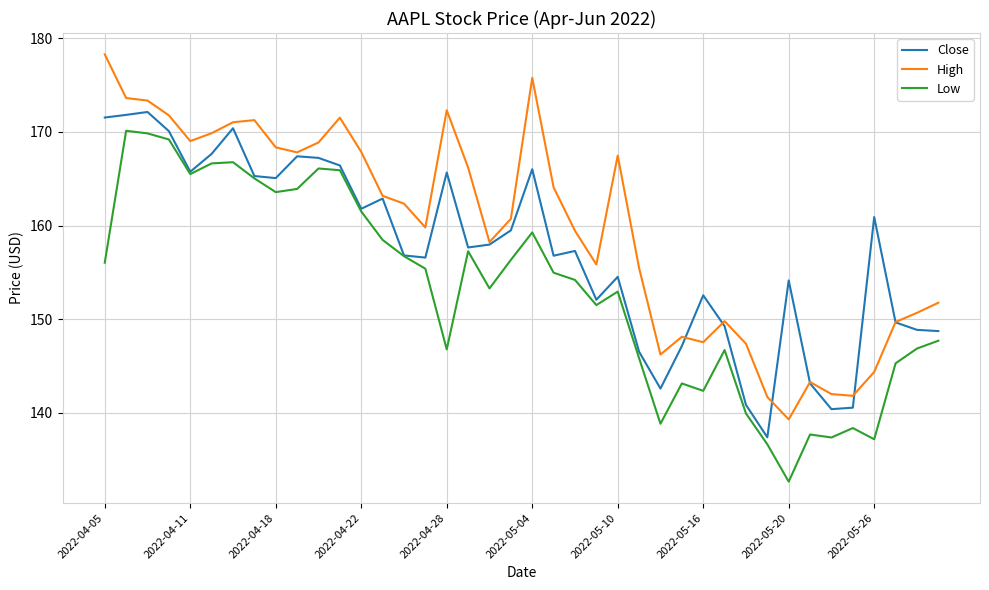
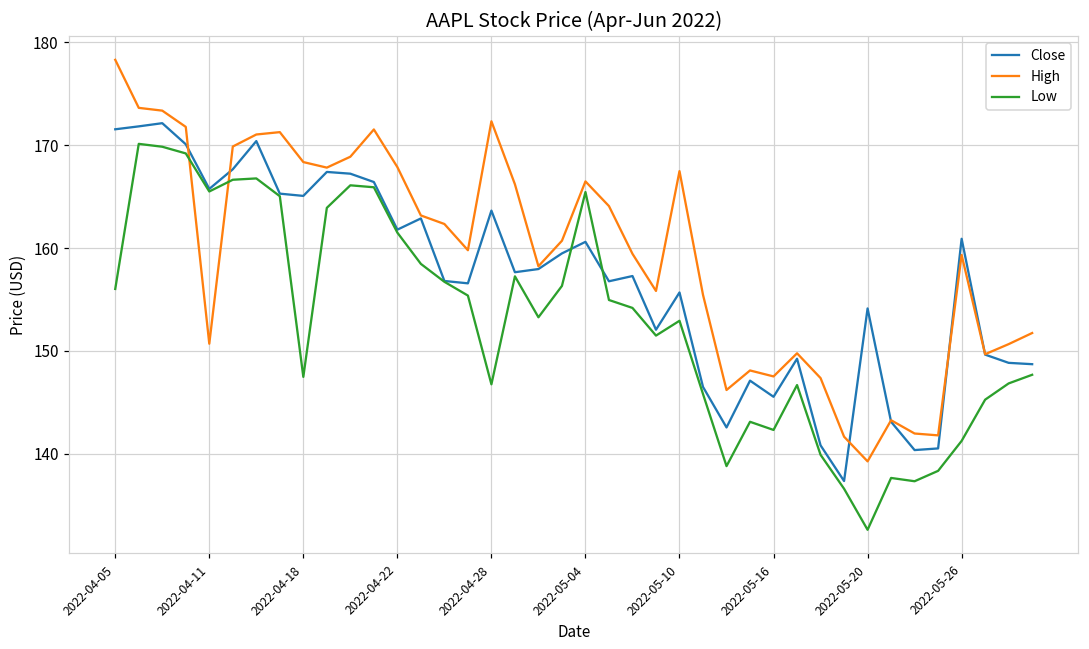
  {
    "Close": {
      "2022-04-05": 172,
      "2022-04-18": 165,
      "2022-04-22": 162,
-     "2022-04-28": 166,
-     "2022-05-04": 166,
-     "2022-05-10": 155,
-     "2022-05-16": 153,
+     "2022-04-28": 164,
+     "2022-05-04": 161,
+     "2022-05-10": 156,
+     "2022-05-16": 146,
      "2022-05-20": 154,
      "2022-05-26": 161
    },
    "High": {
      "2022-04-05": 178,
-     "2022-04-11": 169,
+     "2022-04-11": 151,
      "2022-04-18": 168,
      "2022-04-22": 168,
      "2022-04-28": 172,
-     "2022-05-04": 176,
+     "2022-05-04": 166,
      "2022-05-10": 167,
      "2022-05-16": 148,
      "2022-05-20": 139,
-     "2022-05-26": 144
+     "2022-05-26": 159
    },
    "Low": {
      "2022-04-05": 156,
-     "2022-04-18": 164,
+     "2022-04-18": 147,
      "2022-04-22": 162,
      "2022-04-28": 147,
-     "2022-05-04": 159,
+     "2022-05-04": 165,
      "2022-05-10": 153,
      "2022-05-16": 142,
      "2022-05-20": 133,
-     "2022-05-26": 137
+     "2022-05-26": 141
    }
  }
